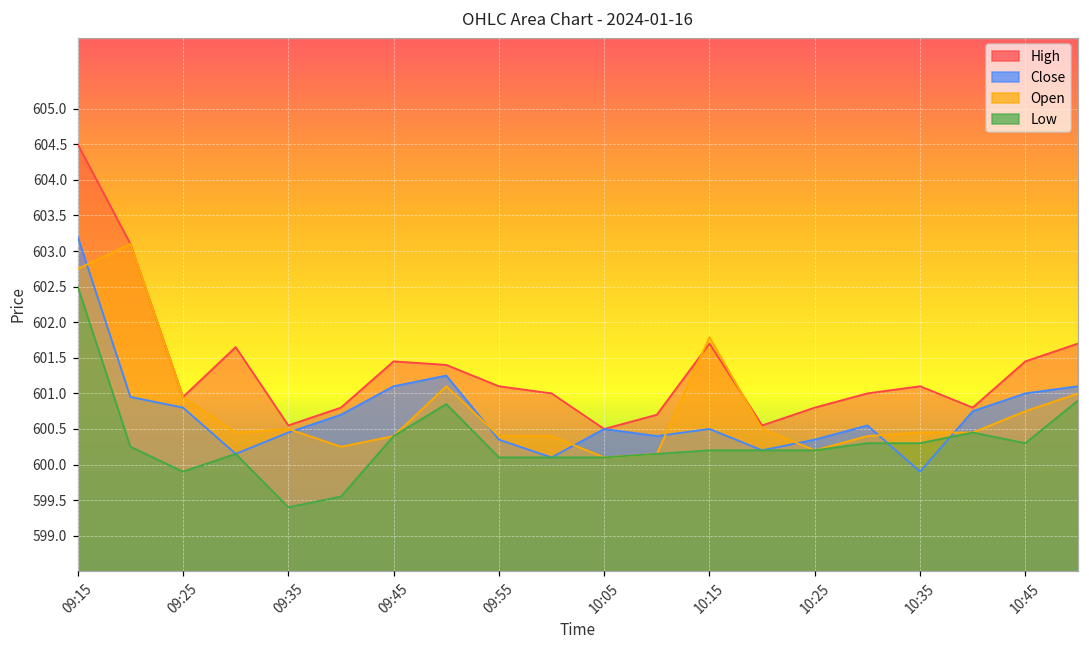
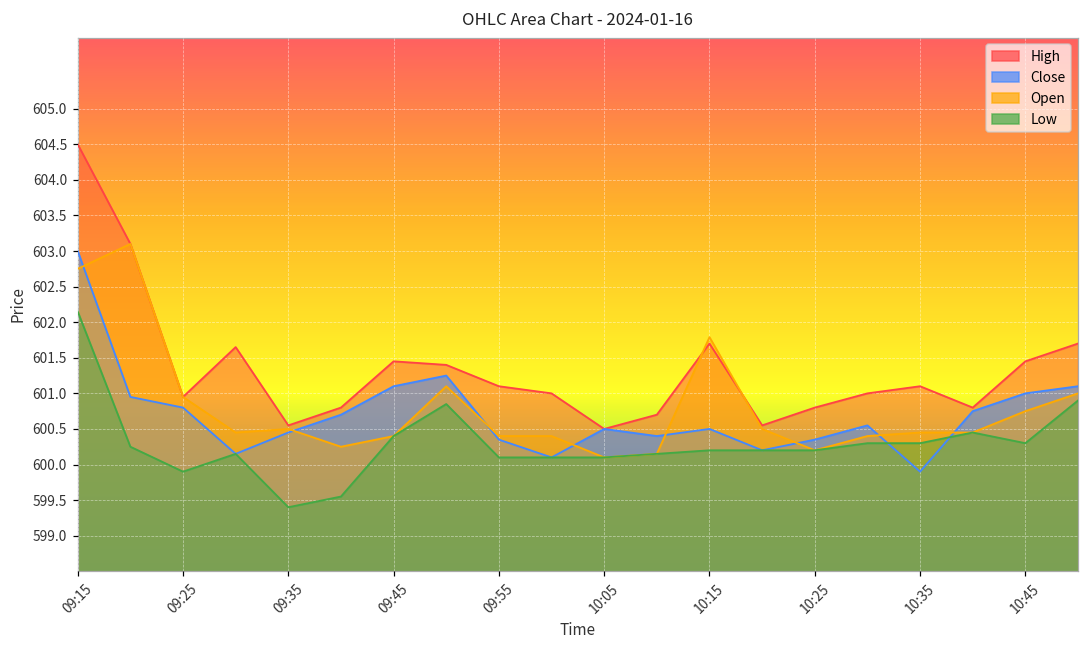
  {
    "High": {
      "09:15": 604.5,
      "09:35": 600.6,
      "09:45": 601.5,
      "09:55": 601.1,
      "10:15": 601.7,
      "10:25": 600.8,
      "10:35": 601.1,
      "10:45": 601.5
    },
    "Close": {
-     "09:15": 603.2,
+     "09:15": 603.0,
      "09:25": 600.8,
      "09:35": 600.5,
      "09:45": 601.1,
      "09:55": 600.4,
      "10:15": 600.5,
      "10:25": 600.4,
      "10:35": 599.9,
      "10:45": 601.0
    },
    "Open": {
      "09:15": 602.8,
      "09:35": 600.5,
      "09:55": 600.4,
      "10:15": 601.8,
      "10:35": 600.5,
      "10:45": 600.8
    },
    "Low": {
-     "09:15": 602.5,
+     "09:15": 602.2,
      "09:25": 599.9,
      "09:35": 599.4,
      "09:55": 600.1,
      "10:15": 600.2,
      "10:35": 600.3,
      "10:45": 600.3
    }
  }
